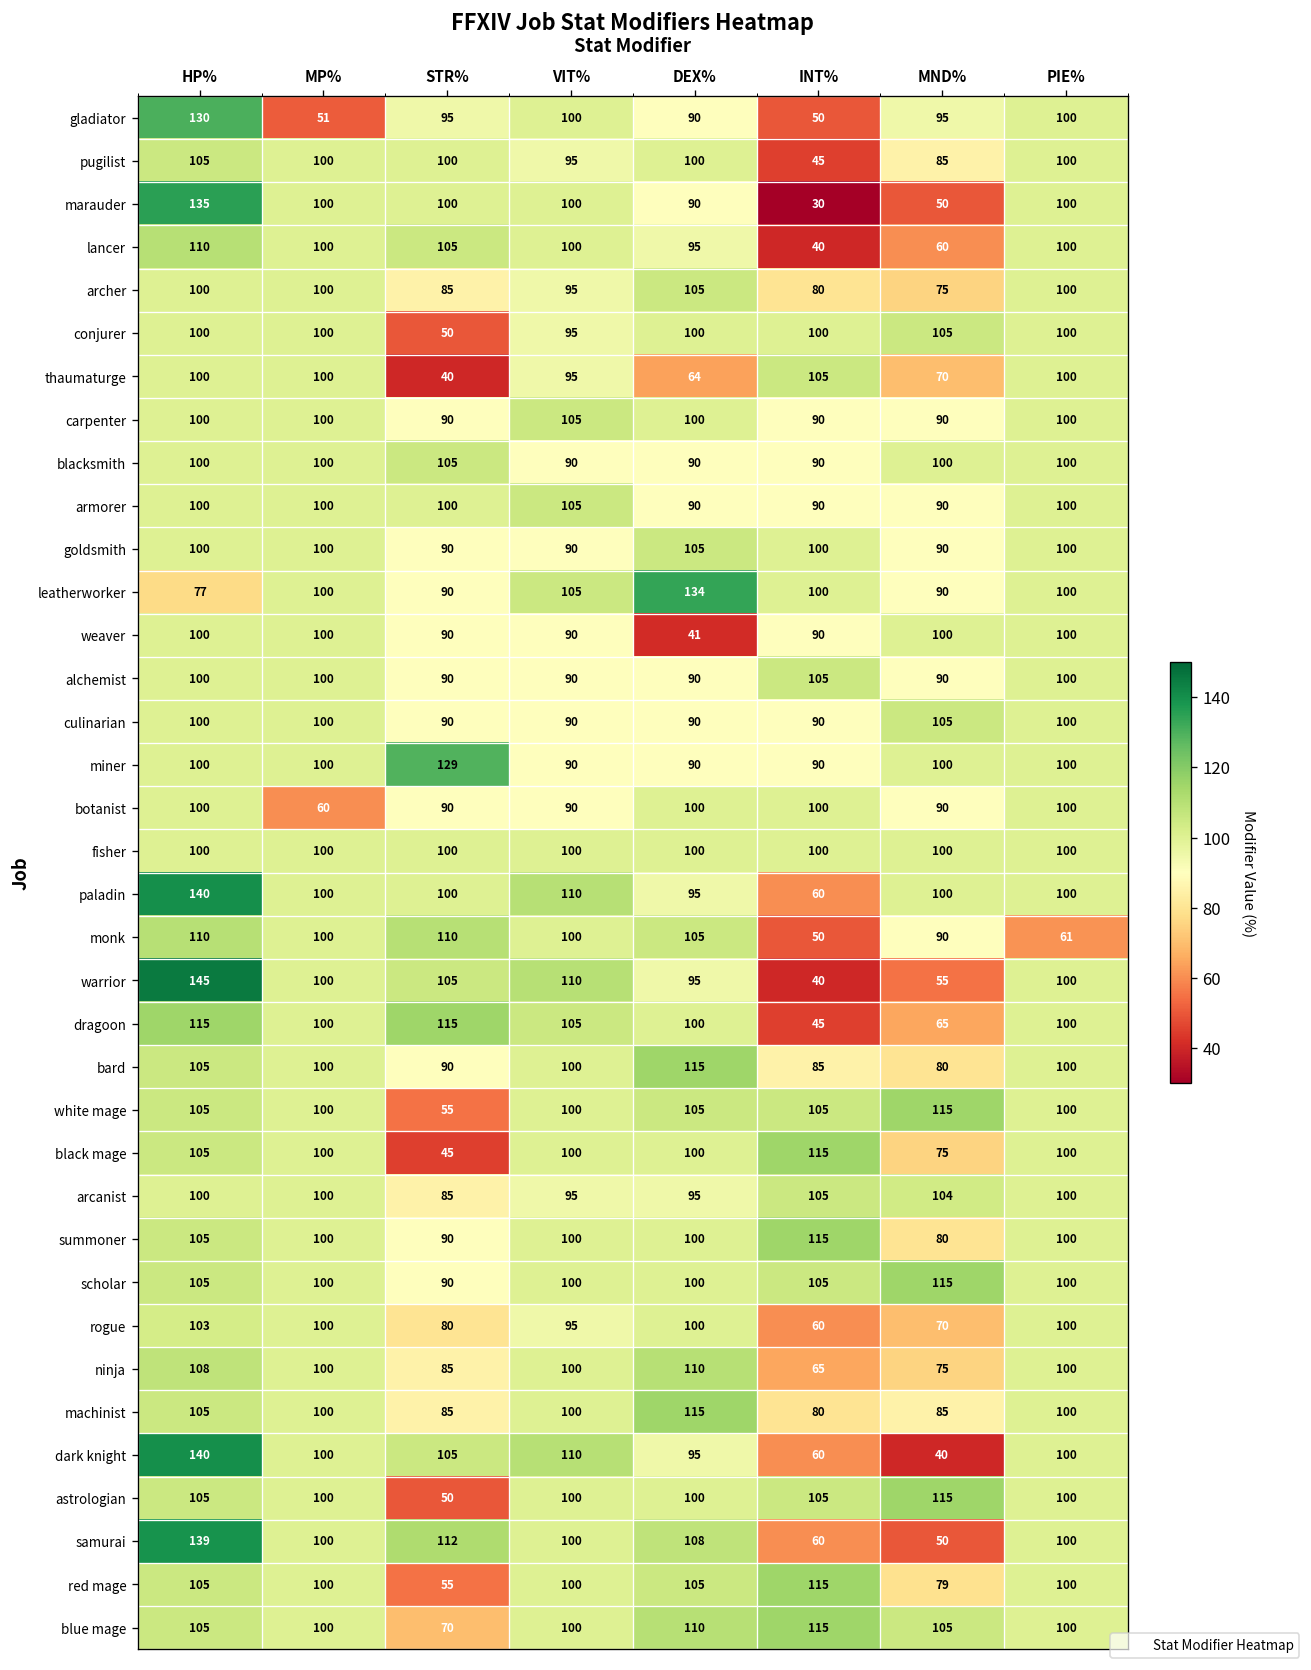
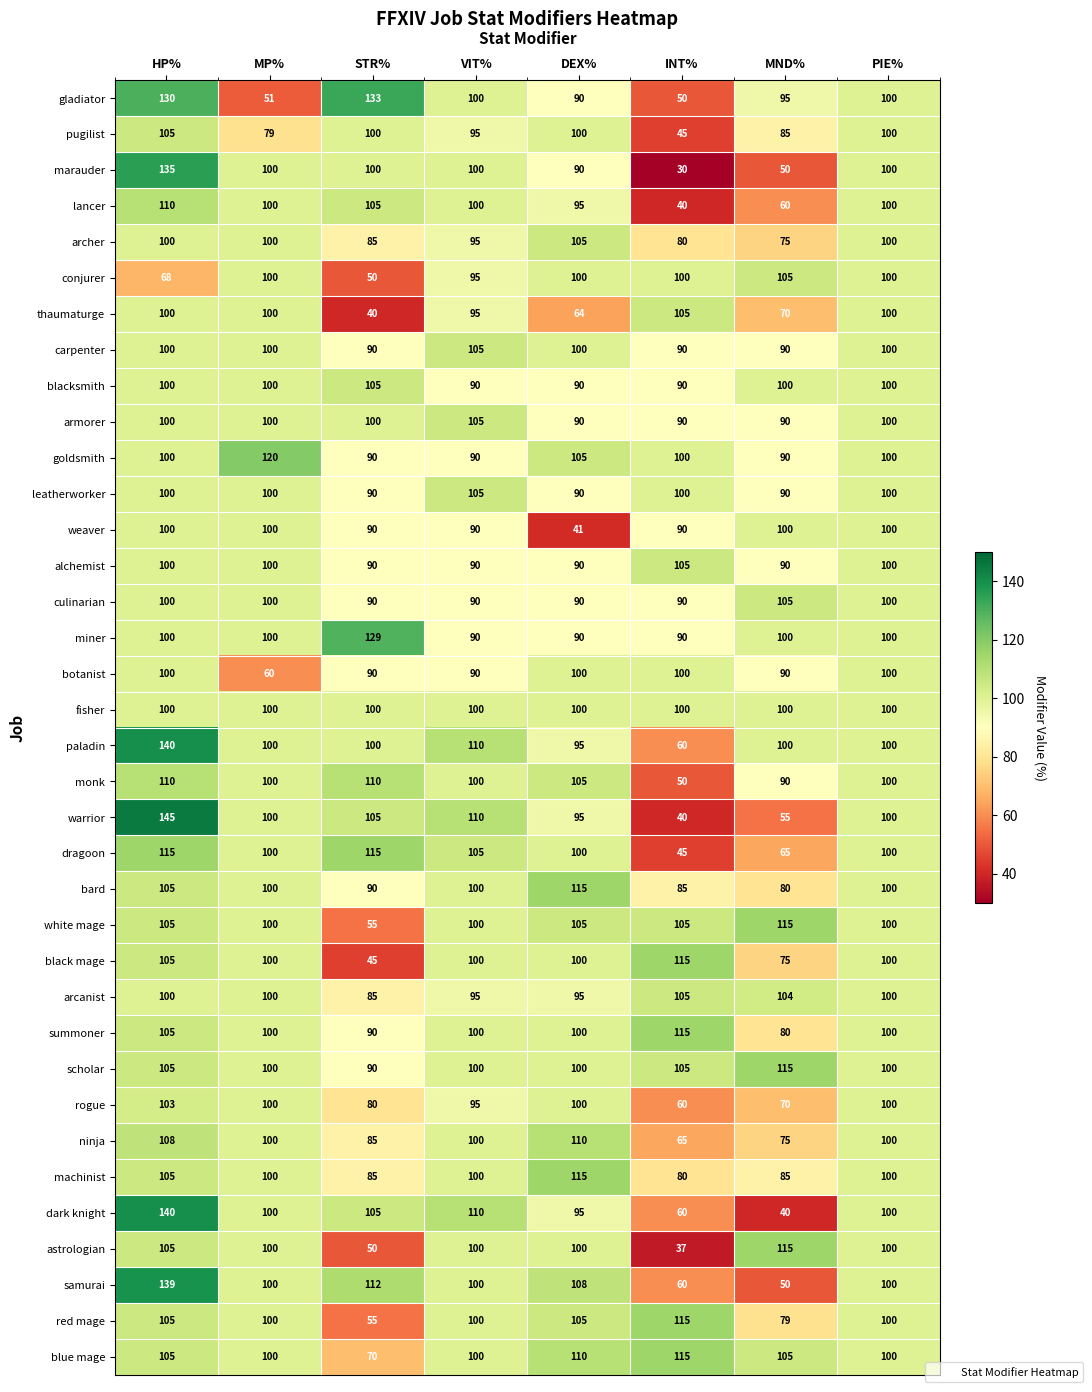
  {
    "gladiator": {
      "HP%": 130,
      "MP%": 51,
-     "STR%": 95,
+     "STR%": 133,
      "VIT%": 100,
      "DEX%": 90,
      "INT%": 50,
      "MND%": 95,
      "PIE%": 100
    },
    "pugilist": {
      "HP%": 105,
-     "MP%": 100,
+     "MP%": 79,
      "STR%": 100,
      "VIT%": 95,
      "DEX%": 100,
      "INT%": 45,
      "MND%": 85,
      "PIE%": 100
    },
    "conjurer": {
-     "HP%": 100,
+     "HP%": 68,
      "MP%": 100,
      "STR%": 50,
      "VIT%": 95,
      "DEX%": 100,
      "INT%": 100,
      "MND%": 105,
      "PIE%": 100
    },
    "goldsmith": {
      "HP%": 100,
-     "MP%": 100,
+     "MP%": 120,
      "STR%": 90,
      "VIT%": 90,
      "DEX%": 105,
      "INT%": 100,
      "MND%": 90,
      "PIE%": 100
    },
    "leatherworker": {
-     "HP%": 77,
+     "HP%": 100,
      "MP%": 100,
      "STR%": 90,
      "VIT%": 105,
-     "DEX%": 134,
+     "DEX%": 90,
      "INT%": 100,
      "MND%": 90,
      "PIE%": 100
    },
    "monk": {
      "HP%": 110,
      "MP%": 100,
      "STR%": 110,
      "VIT%": 100,
      "DEX%": 105,
      "INT%": 50,
      "MND%": 90,
-     "PIE%": 61
+     "PIE%": 100
    },
    "astrologian": {
      "HP%": 105,
      "MP%": 100,
      "STR%": 50,
      "VIT%": 100,
      "DEX%": 100,
-     "INT%": 105,
+     "INT%": 37,
      "MND%": 115,
      "PIE%": 100
    }
  }
